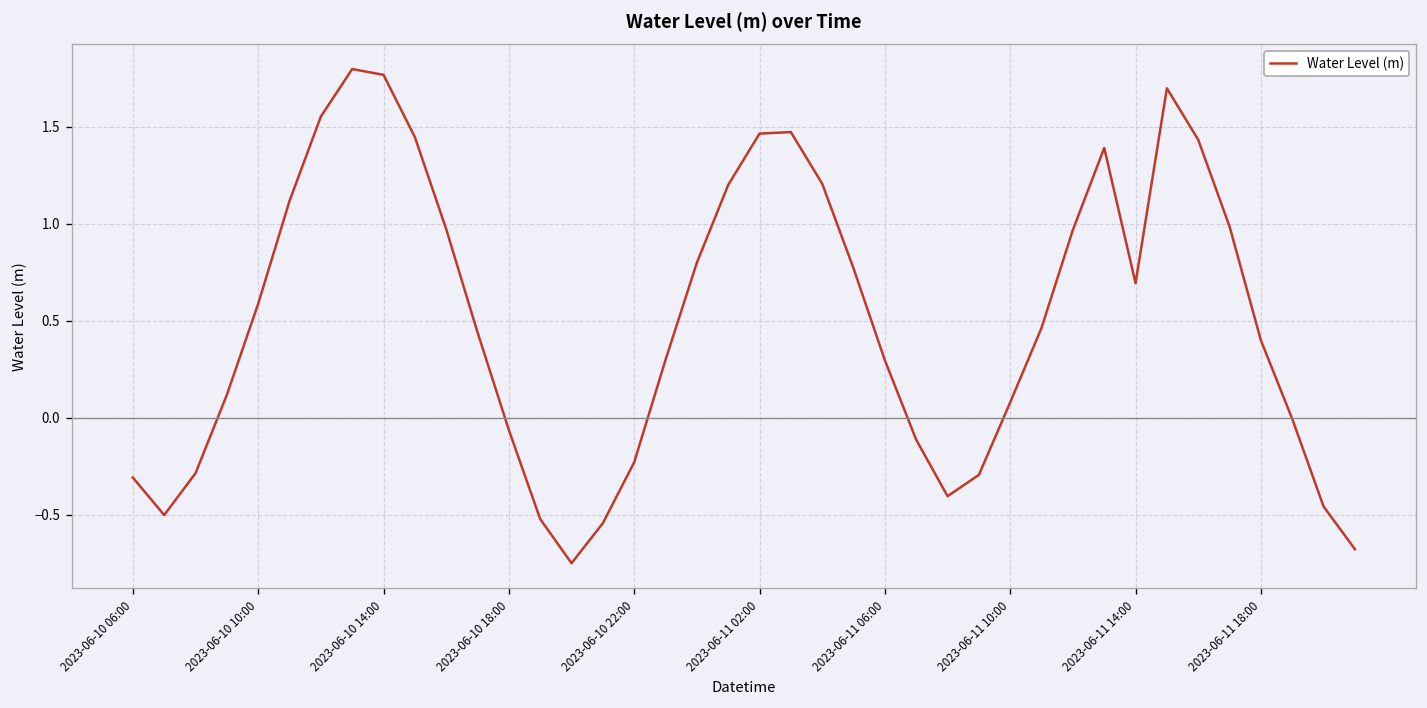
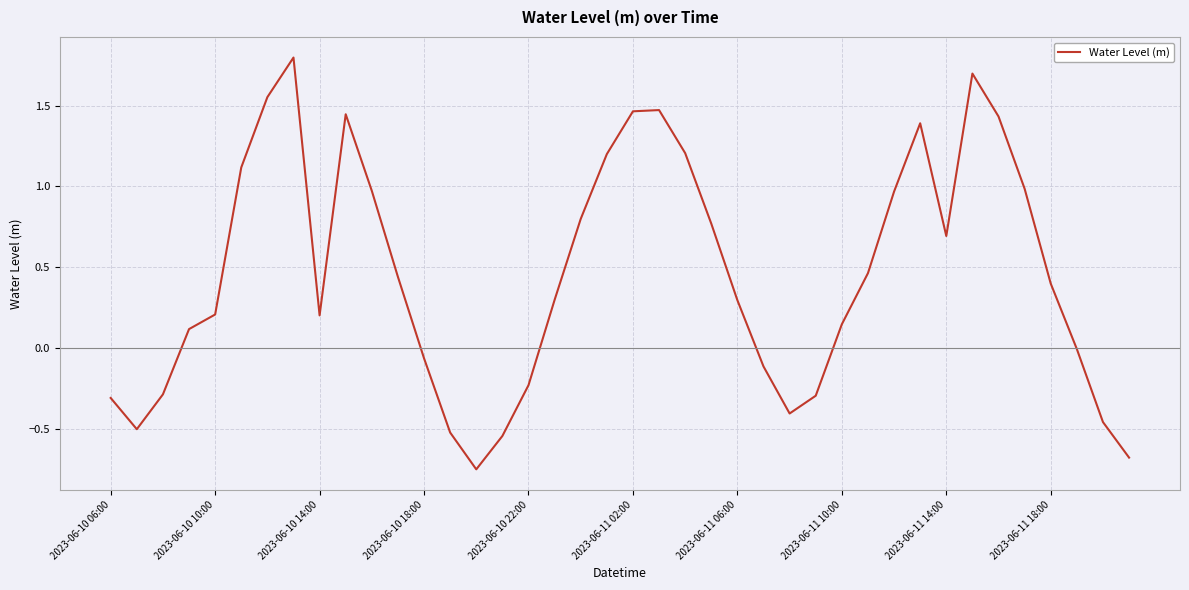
  {
    "2023-06-10 06:00": -0.31,
-   "2023-06-10 10:00": 0.59,
-   "2023-06-10 14:00": 1.77,
+   "2023-06-10 10:00": 0.21,
+   "2023-06-10 14:00": 0.20,
    "2023-06-10 18:00": -0.06,
    "2023-06-10 22:00": -0.23,
    "2023-06-11 02:00": 1.46,
    "2023-06-11 06:00": 0.30,
-   "2023-06-11 10:00": 0.08,
+   "2023-06-11 10:00": 0.15,
    "2023-06-11 14:00": 0.69,
    "2023-06-11 18:00": 0.40
  }
